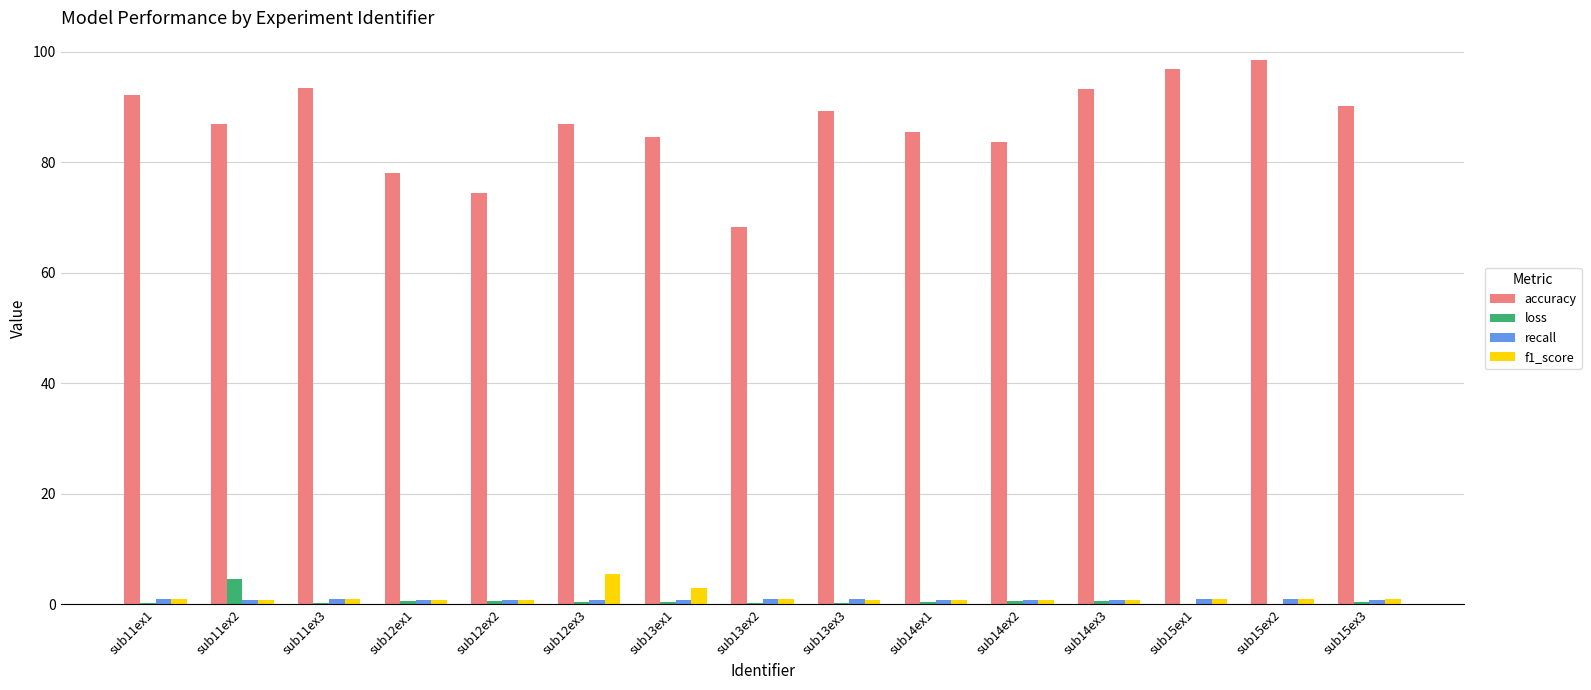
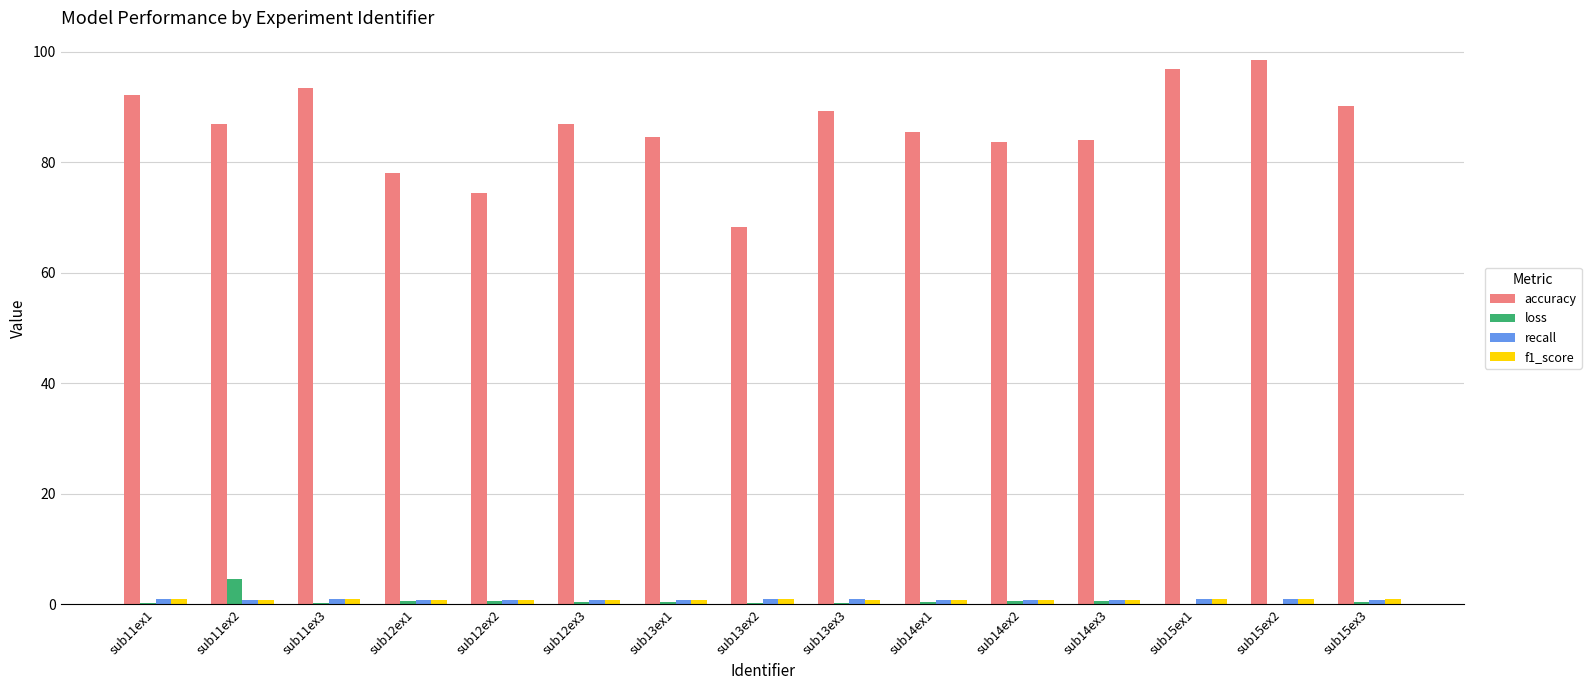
  {
    "accuracy": {
      "sub11ex1": 92,
      "sub11ex2": 87,
      "sub11ex3": 93,
      "sub12ex1": 78,
      "sub12ex2": 74,
      "sub12ex3": 87,
      "sub13ex1": 85,
      "sub13ex2": 68,
      "sub13ex3": 89,
      "sub14ex1": 85,
      "sub14ex2": 84,
-     "sub14ex3": 93,
+     "sub14ex3": 84,
      "sub15ex1": 97,
      "sub15ex2": 99,
      "sub15ex3": 90
    },
    "loss": {
      "sub11ex2": 5,
      "sub12ex1": 1,
      "sub12ex2": 1,
      "sub14ex2": 1,
      "sub14ex3": 1
    },
    "recall": {
      "sub11ex1": 1,
      "sub11ex2": 1,
      "sub11ex3": 1,
      "sub12ex1": 1,
      "sub12ex2": 1,
      "sub12ex3": 1,
      "sub13ex1": 1,
      "sub13ex2": 1,
      "sub13ex3": 1,
      "sub14ex1": 1,
      "sub14ex2": 1,
      "sub14ex3": 1,
      "sub15ex1": 1,
      "sub15ex2": 1,
      "sub15ex3": 1
    },
    "f1_score": {
      "sub11ex1": 1,
      "sub11ex2": 1,
      "sub11ex3": 1,
      "sub12ex1": 1,
      "sub12ex2": 1,
-     "sub12ex3": 6,
-     "sub13ex1": 3,
+     "sub12ex3": 1,
+     "sub13ex1": 1,
      "sub13ex2": 1,
      "sub13ex3": 1,
      "sub14ex1": 1,
      "sub14ex2": 1,
      "sub14ex3": 1,
      "sub15ex1": 1,
      "sub15ex2": 1,
      "sub15ex3": 1
    }
  }
